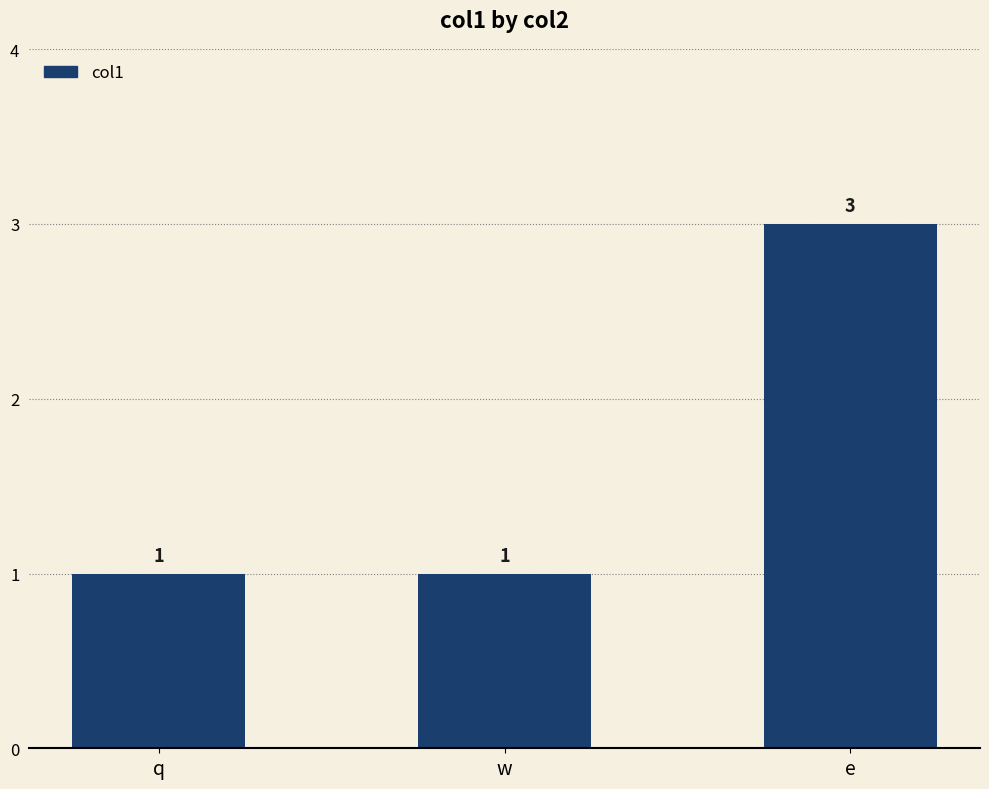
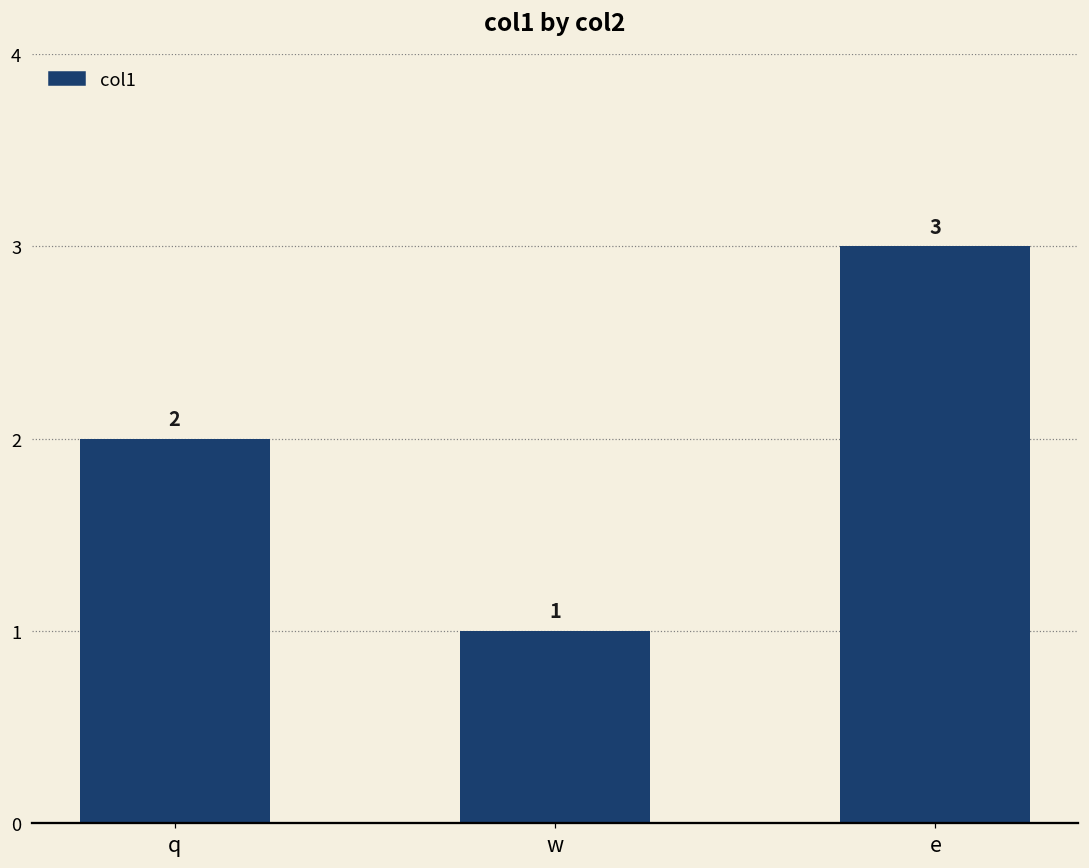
  {
-   "q": 1,
+   "q": 2,
    "w": 1,
    "e": 3
  }
